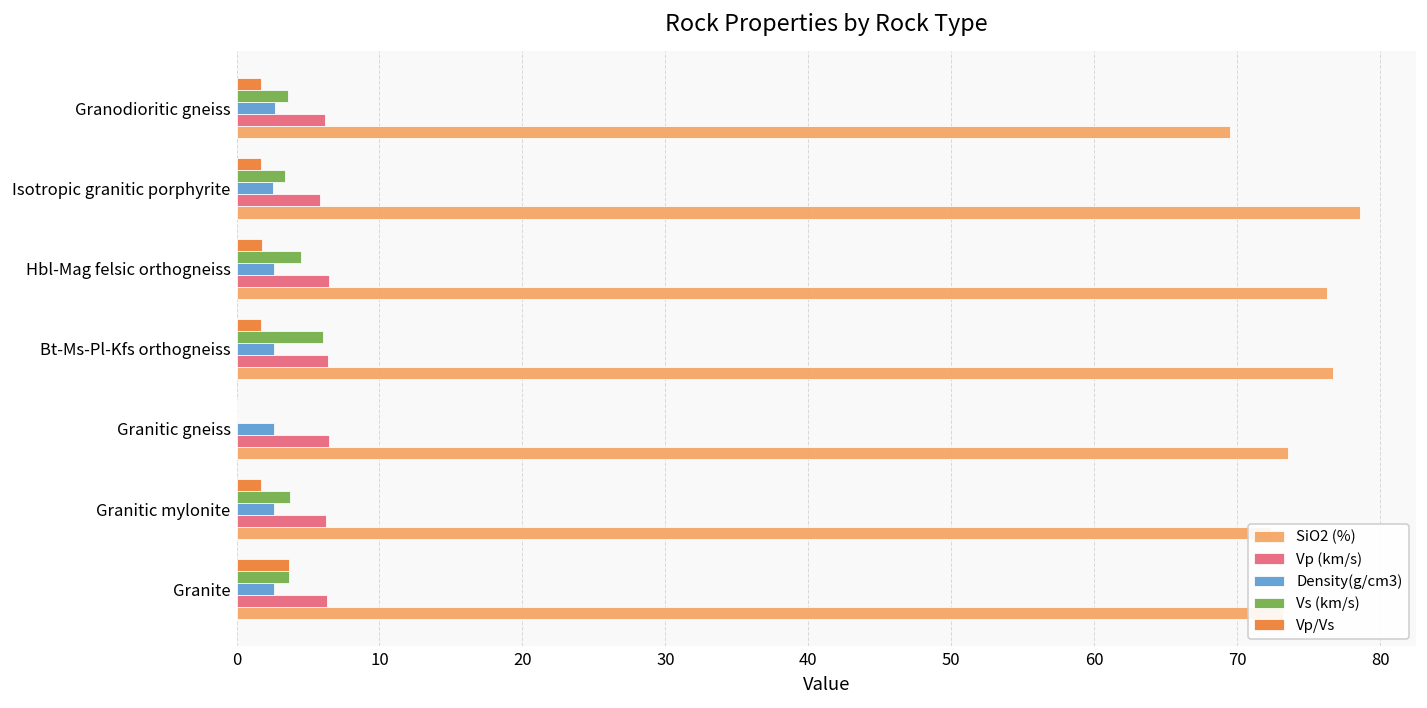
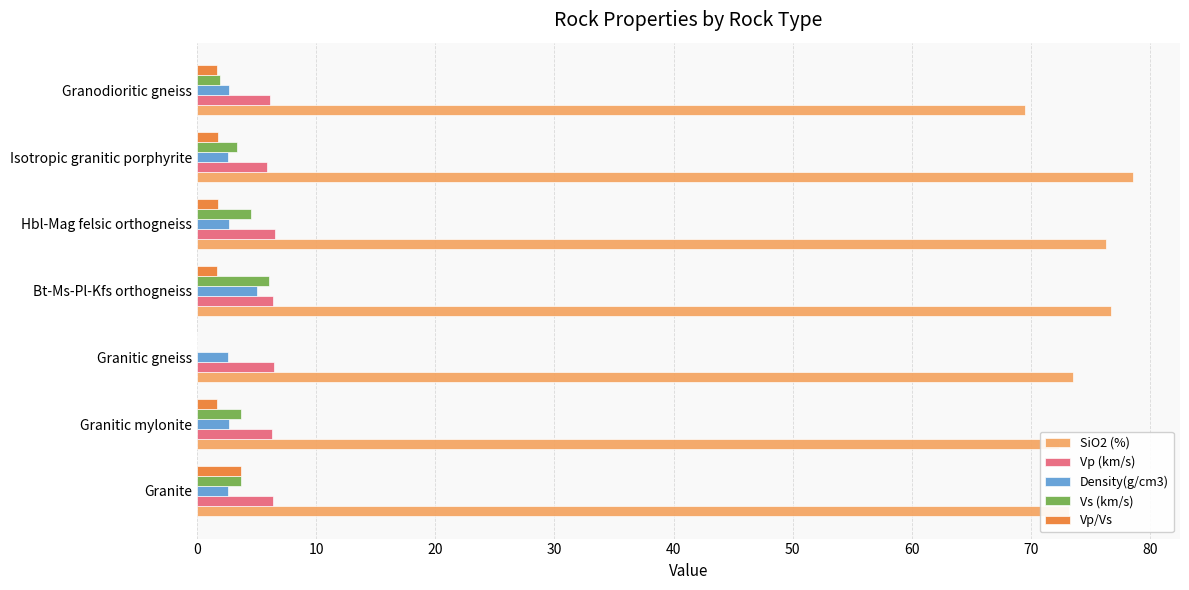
  {
    "SiO2 (%)": {
      "Granodioritic gneiss": 69.5,
      "Isotropic granitic porphyrite": 78.6,
      "Hbl-Mag felsic orthogneiss": 76.3,
      "Bt-Ms-Pl-Kfs orthogneiss": 76.7,
      "Granitic gneiss": 73.5
    },
    "Vp (km/s)": {
      "Granodioritic gneiss": 6.2,
      "Isotropic granitic porphyrite": 5.8,
      "Hbl-Mag felsic orthogneiss": 6.5,
      "Bt-Ms-Pl-Kfs orthogneiss": 6.4,
      "Granitic gneiss": 6.5,
      "Granitic mylonite": 6.3,
      "Granite": 6.3
    },
    "Density(g/cm3)": {
      "Granodioritic gneiss": 2.7,
      "Isotropic granitic porphyrite": 2.6,
      "Hbl-Mag felsic orthogneiss": 2.7,
-     "Bt-Ms-Pl-Kfs orthogneiss": 2.7,
+     "Bt-Ms-Pl-Kfs orthogneiss": 5.0,
      "Granitic gneiss": 2.6,
      "Granitic mylonite": 2.6,
      "Granite": 2.6
    },
    "Vs (km/s)": {
-     "Granodioritic gneiss": 3.6,
+     "Granodioritic gneiss": 1.9,
      "Isotropic granitic porphyrite": 3.4,
      "Hbl-Mag felsic orthogneiss": 4.5,
      "Bt-Ms-Pl-Kfs orthogneiss": 6.0,
      "Granitic gneiss": 0.0,
      "Granitic mylonite": 3.7,
      "Granite": 3.7
    },
    "Vp/Vs": {
      "Granodioritic gneiss": 1.7,
      "Isotropic granitic porphyrite": 1.7,
      "Hbl-Mag felsic orthogneiss": 1.8,
      "Bt-Ms-Pl-Kfs orthogneiss": 1.7,
      "Granitic gneiss": 0.0,
      "Granitic mylonite": 1.7,
      "Granite": 3.7
    }
  }
